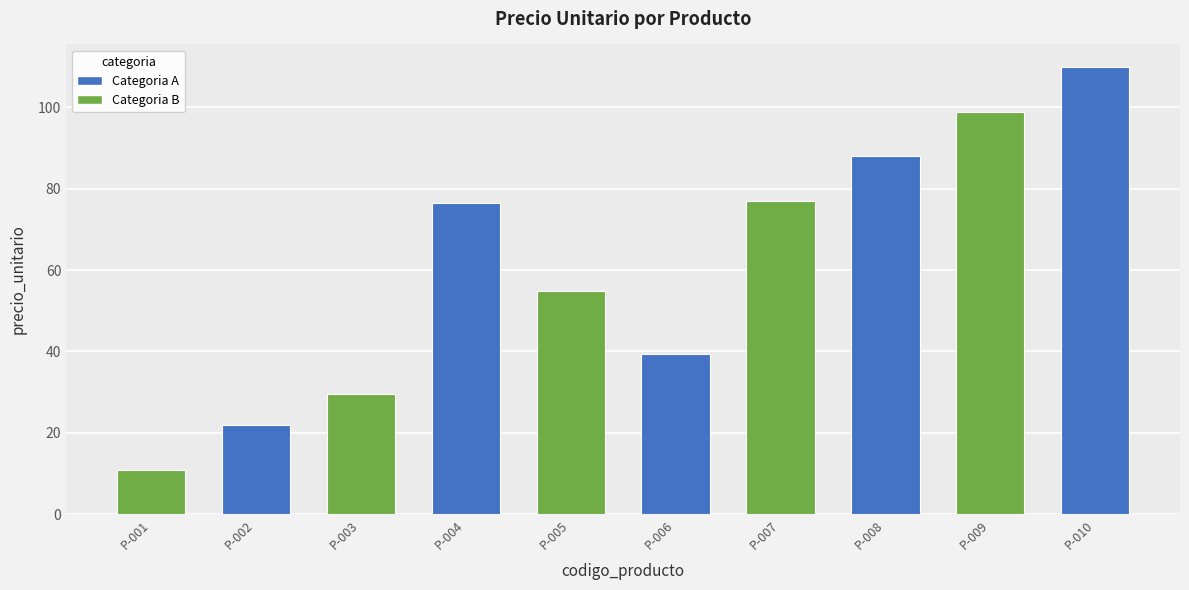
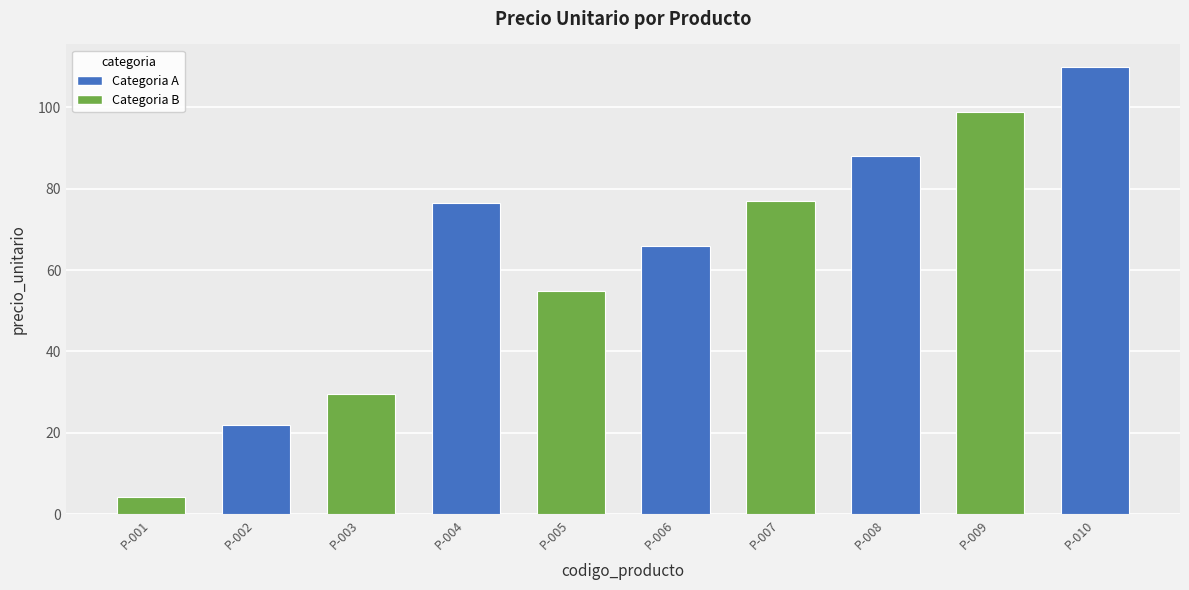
  {
-   "P-001": 11,
+   "P-001": 4,
    "P-002": 22,
    "P-003": 30,
    "P-004": 77,
    "P-005": 55,
-   "P-006": 39,
+   "P-006": 66,
    "P-007": 77,
    "P-008": 88,
    "P-009": 99,
    "P-010": 110
  }
